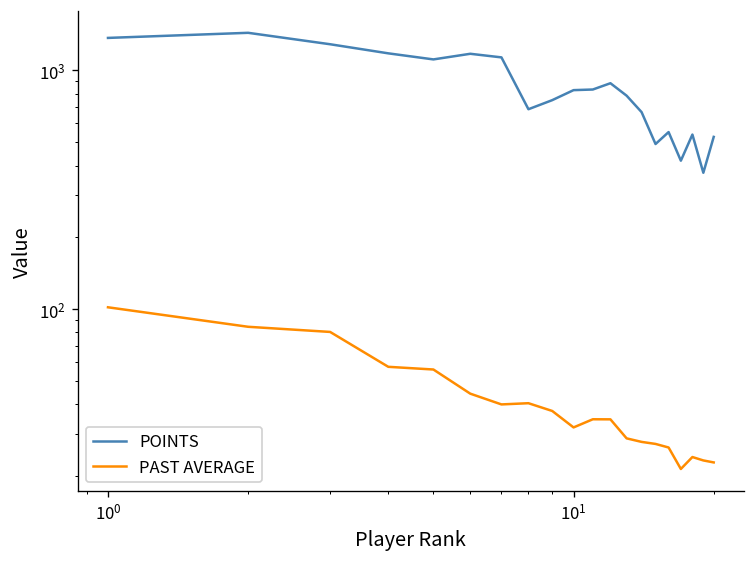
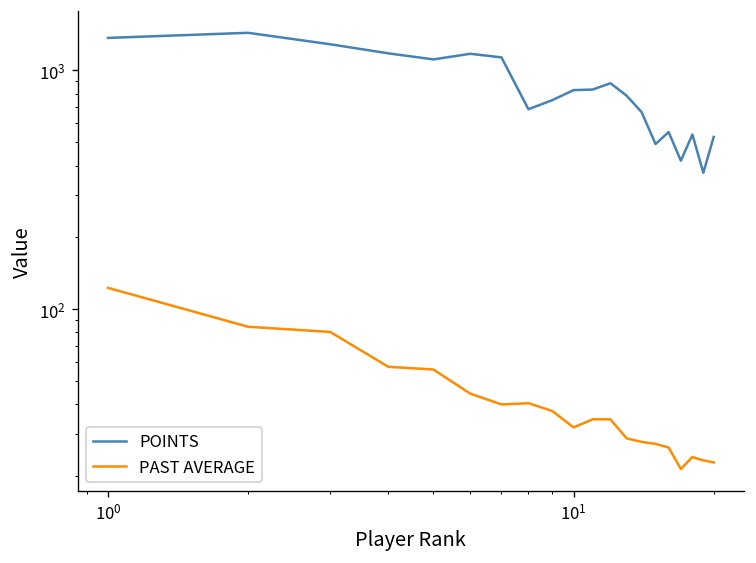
  {
    "POINTS": {
      "10^0": 1400,
      "10^1": 830
    },
    "PAST AVERAGE": {
-     "10^0": 100,
+     "10^0": 120,
      "10^1": 32
    }
  }
